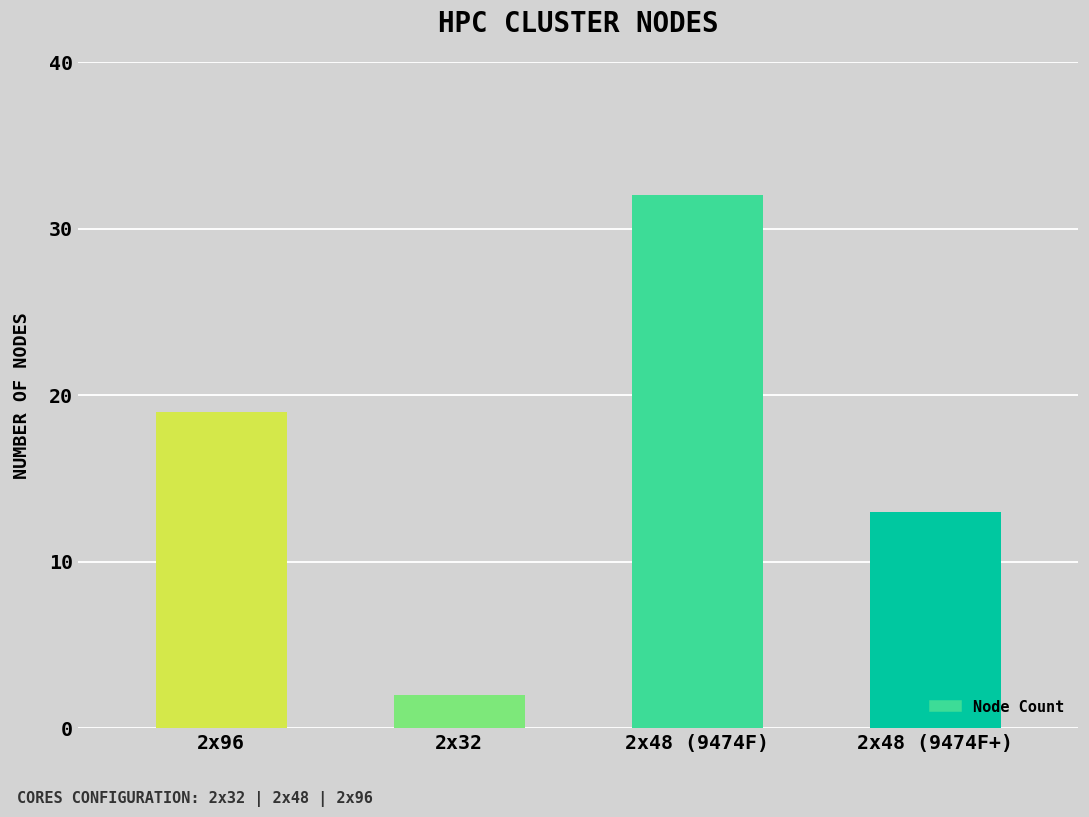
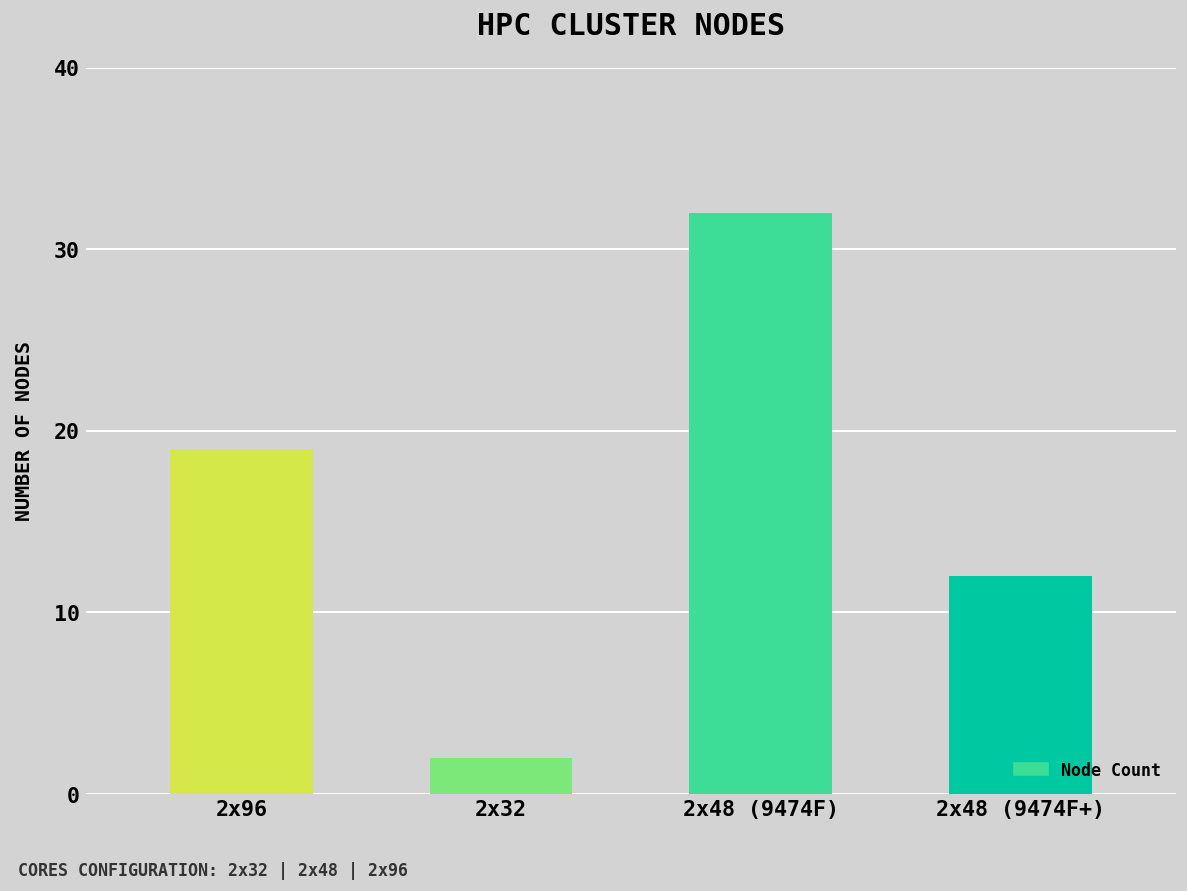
  {
    "2x96": 19,
    "2x32": 2,
    "2x48 (9474F)": 32,
-   "2x48 (9474F+)": 13
+   "2x48 (9474F+)": 12
  }
